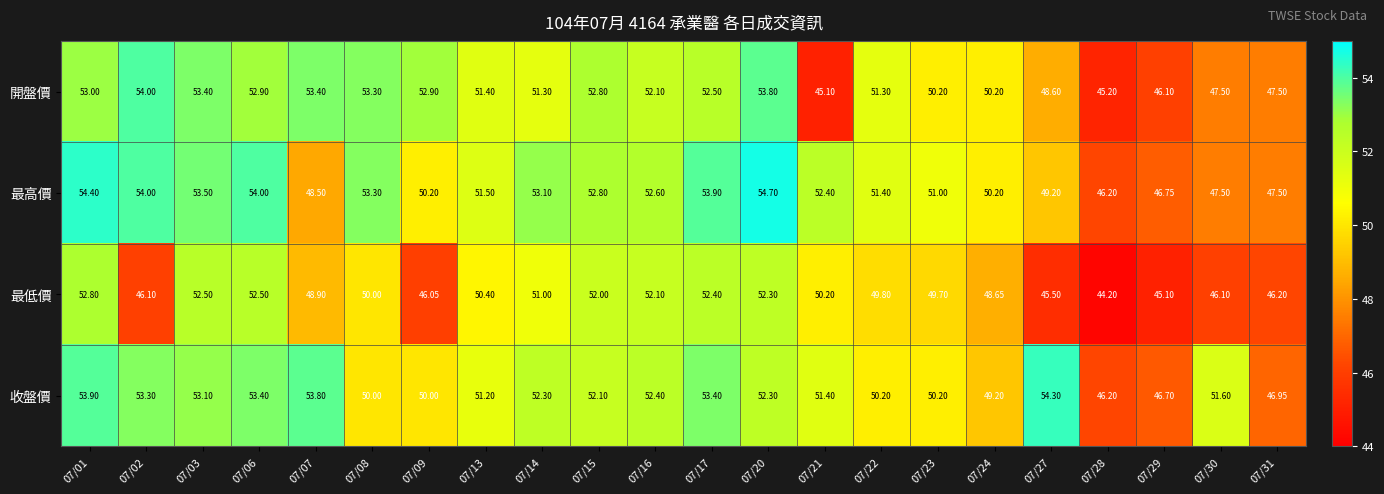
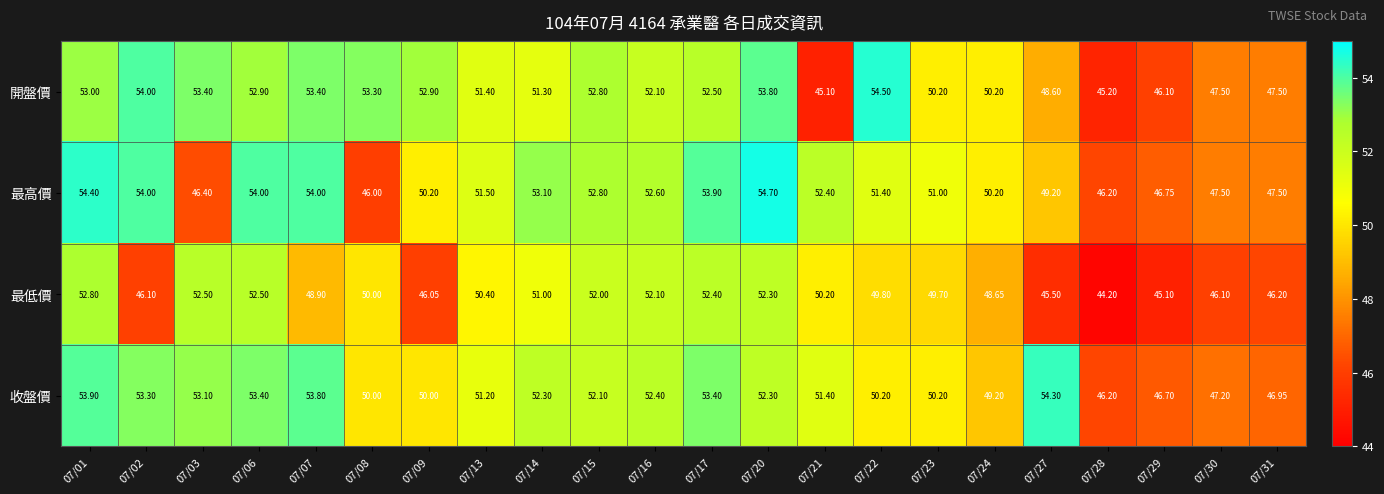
  {
    "開盤價": {
      "07/01": 53.00,
      "07/02": 54.00,
      "07/03": 53.40,
      "07/06": 52.90,
      "07/07": 53.40,
      "07/08": 53.30,
      "07/09": 52.90,
      "07/13": 51.40,
      "07/14": 51.30,
      "07/15": 52.80,
      "07/16": 52.10,
      "07/17": 52.50,
      "07/20": 53.80,
      "07/21": 45.10,
-     "07/22": 51.30,
+     "07/22": 54.50,
      "07/23": 50.20,
      "07/24": 50.20,
      "07/27": 48.60,
      "07/28": 45.20,
      "07/29": 46.10,
      "07/30": 47.50,
      "07/31": 47.50
    },
    "最高價": {
      "07/01": 54.40,
      "07/02": 54.00,
-     "07/03": 53.50,
+     "07/03": 46.40,
      "07/06": 54.00,
-     "07/07": 48.50,
-     "07/08": 53.30,
+     "07/07": 54.00,
+     "07/08": 46.00,
      "07/09": 50.20,
      "07/13": 51.50,
      "07/14": 53.10,
      "07/15": 52.80,
      "07/16": 52.60,
      "07/17": 53.90,
      "07/20": 54.70,
      "07/21": 52.40,
      "07/22": 51.40,
      "07/23": 51.00,
      "07/24": 50.20,
      "07/27": 49.20,
      "07/28": 46.20,
      "07/29": 46.75,
      "07/30": 47.50,
      "07/31": 47.50
    },
    "最低價": {
      "07/01": 52.80,
      "07/02": 46.10,
      "07/03": 52.50,
      "07/06": 52.50,
      "07/07": 48.90,
      "07/08": 50.00,
      "07/09": 46.05,
      "07/13": 50.40,
      "07/14": 51.00,
      "07/15": 52.00,
      "07/16": 52.10,
      "07/17": 52.40,
      "07/20": 52.30,
      "07/21": 50.20,
      "07/22": 49.80,
      "07/23": 49.70,
      "07/24": 48.65,
      "07/27": 45.50,
      "07/28": 44.20,
      "07/29": 45.10,
      "07/30": 46.10,
      "07/31": 46.20
    },
    "收盤價": {
      "07/01": 53.90,
      "07/02": 53.30,
      "07/03": 53.10,
      "07/06": 53.40,
      "07/07": 53.80,
      "07/08": 50.00,
      "07/09": 50.00,
      "07/13": 51.20,
      "07/14": 52.30,
      "07/15": 52.10,
      "07/16": 52.40,
      "07/17": 53.40,
      "07/20": 52.30,
      "07/21": 51.40,
      "07/22": 50.20,
      "07/23": 50.20,
      "07/24": 49.20,
      "07/27": 54.30,
      "07/28": 46.20,
      "07/29": 46.70,
-     "07/30": 51.60,
+     "07/30": 47.20,
      "07/31": 46.95
    }
  }
